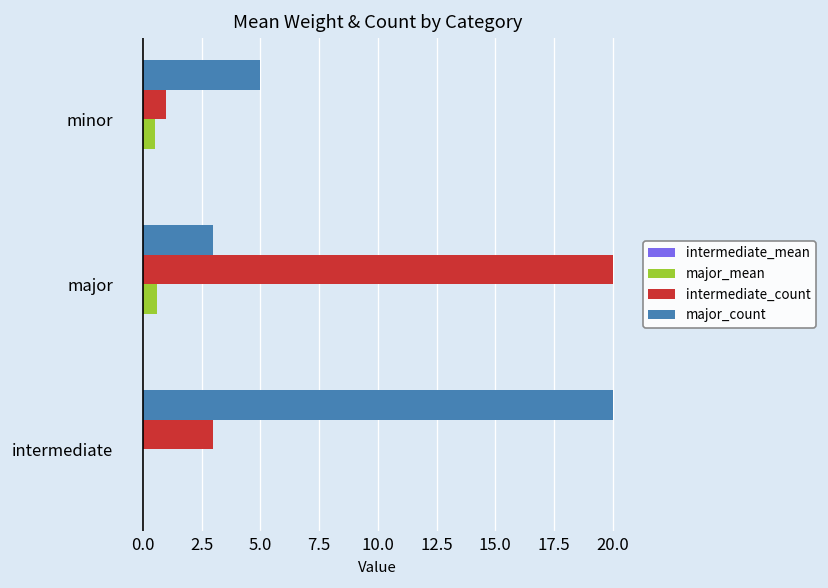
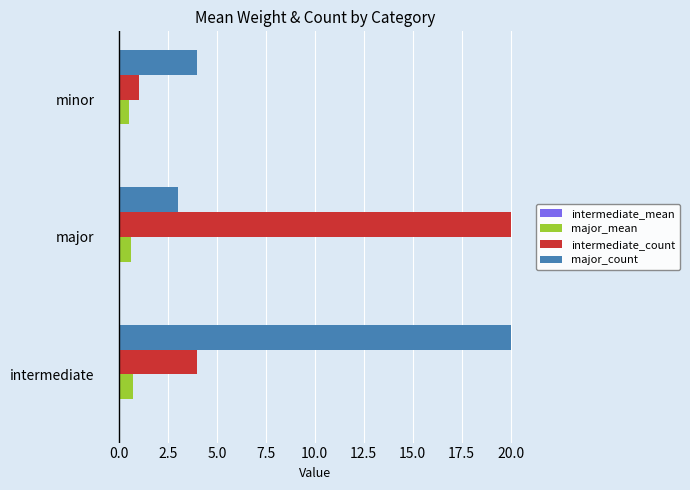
  {
    "intermediate_mean": {
      "minor": 0.0
    },
    "major_mean": {
      "minor": 0.5,
      "major": 0.6,
-     "intermediate": 0.0
+     "intermediate": 0.7
    },
    "intermediate_count": {
      "minor": 1,
      "major": 20,
-     "intermediate": 3
+     "intermediate": 4
    },
    "major_count": {
-     "minor": 5,
+     "minor": 4,
      "major": 3,
      "intermediate": 20
    }
  }
